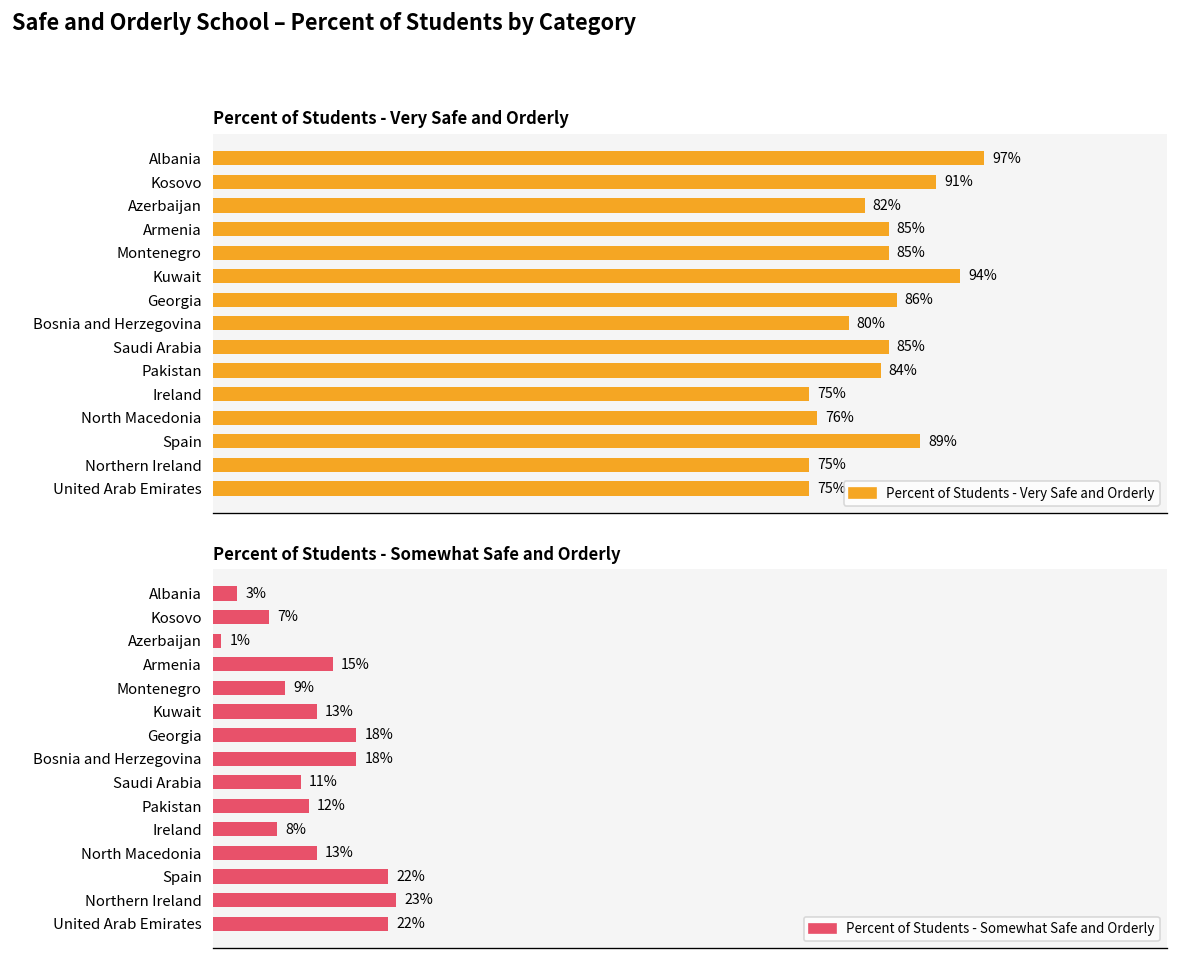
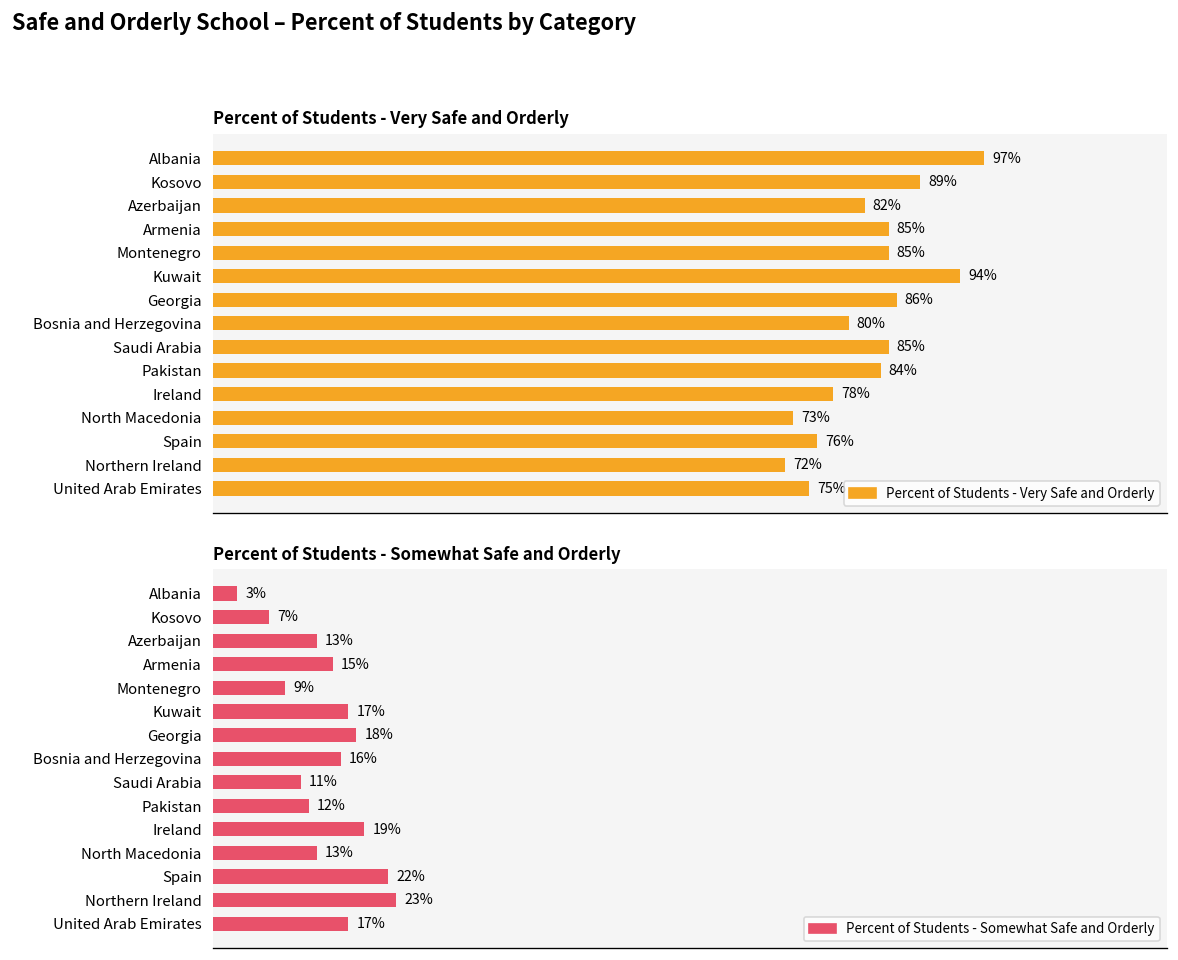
  {
    "Percent of Students - Very Safe and Orderly": {
      "Albania": "97%",
-     "Kosovo": "91%",
+     "Kosovo": "89%",
      "Azerbaijan": "82%",
      "Armenia": "85%",
      "Montenegro": "85%",
      "Kuwait": "94%",
      "Georgia": "86%",
      "Bosnia and Herzegovina": "80%",
      "Saudi Arabia": "85%",
      "Pakistan": "84%",
-     "Ireland": "75%",
-     "North Macedonia": "76%",
-     "Spain": "89%",
-     "Northern Ireland": "75%"
+     "Ireland": "78%",
+     "North Macedonia": "73%",
+     "Spain": "76%",
+     "Northern Ireland": "72%"
    },
    "Percent of Students - Somewhat Safe and Orderly": {
      "Albania": "3%",
      "Kosovo": "7%",
-     "Azerbaijan": "1%",
+     "Azerbaijan": "13%",
      "Armenia": "15%",
      "Montenegro": "9%",
-     "Kuwait": "13%",
+     "Kuwait": "17%",
      "Georgia": "18%",
-     "Bosnia and Herzegovina": "18%",
+     "Bosnia and Herzegovina": "16%",
      "Saudi Arabia": "11%",
      "Pakistan": "12%",
-     "Ireland": "8%",
+     "Ireland": "19%",
      "North Macedonia": "13%",
      "Spain": "22%",
      "Northern Ireland": "23%",
-     "United Arab Emirates": "22%"
+     "United Arab Emirates": "17%"
    }
  }
